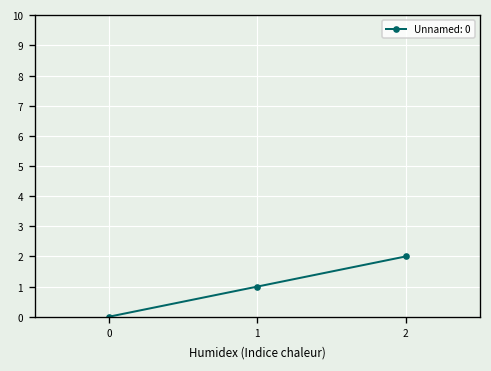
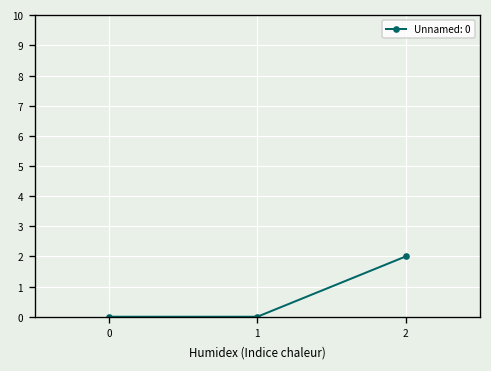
  {
    "0": 0,
-   "1": 1,
+   "1": 0,
    "2": 2
  }
